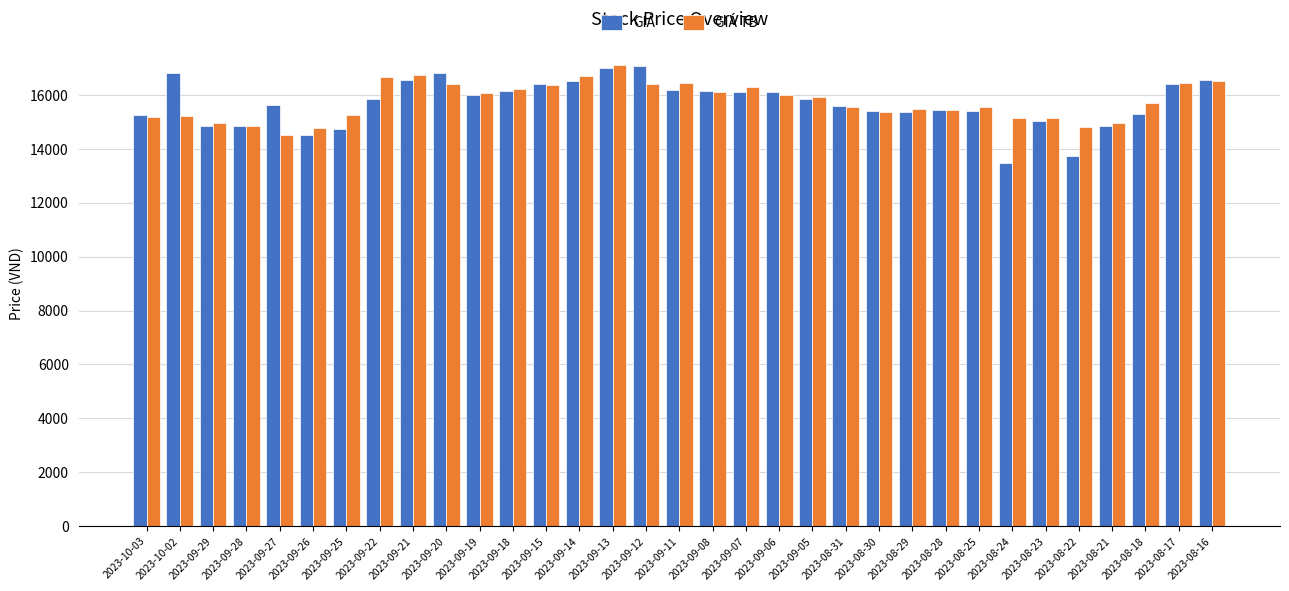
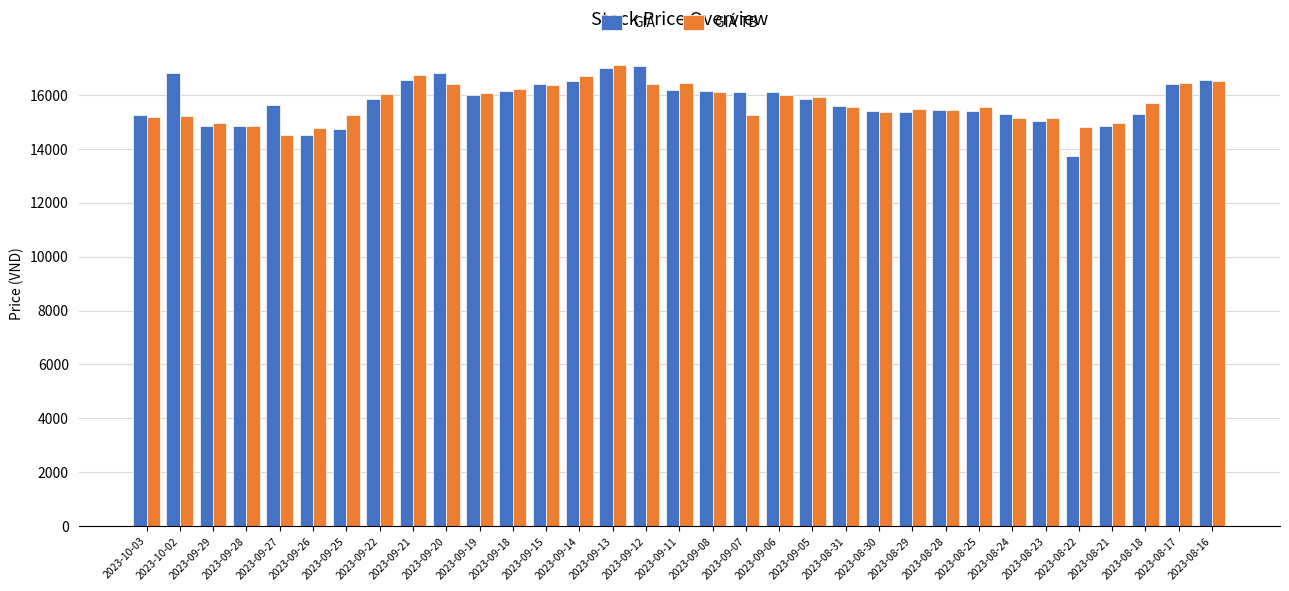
  {
    "GIÁ": {
      "2023-10-03": 15300,
      "2023-10-02": 16800,
      "2023-09-29": 14900,
      "2023-09-28": 14900,
      "2023-09-27": 15600,
      "2023-09-26": 14500,
      "2023-09-25": 14800,
      "2023-09-22": 15900,
      "2023-09-21": 16600,
      "2023-09-20": 16800,
      "2023-09-19": 16000,
      "2023-09-18": 16200,
      "2023-09-15": 16400,
      "2023-09-14": 16500,
      "2023-09-13": 17000,
      "2023-09-12": 17100,
      "2023-09-11": 16200,
      "2023-09-08": 16200,
      "2023-09-07": 16100,
      "2023-09-06": 16100,
      "2023-09-05": 15900,
      "2023-08-31": 15600,
      "2023-08-30": 15400,
      "2023-08-29": 15400,
      "2023-08-28": 15500,
      "2023-08-25": 15400,
-     "2023-08-24": 13500,
+     "2023-08-24": 15300,
      "2023-08-23": 15100,
      "2023-08-22": 13700,
      "2023-08-21": 14900,
      "2023-08-18": 15300,
      "2023-08-17": 16400,
      "2023-08-16": 16600
    },
    "GIÁ TB": {
      "2023-10-03": 15200,
      "2023-10-02": 15200,
      "2023-09-29": 15000,
      "2023-09-28": 14800,
      "2023-09-27": 14500,
      "2023-09-26": 14800,
      "2023-09-25": 15200,
-     "2023-09-22": 16700,
+     "2023-09-22": 16100,
      "2023-09-21": 16700,
      "2023-09-20": 16400,
      "2023-09-19": 16100,
      "2023-09-18": 16200,
      "2023-09-15": 16400,
      "2023-09-14": 16700,
      "2023-09-13": 17100,
      "2023-09-12": 16400,
      "2023-09-11": 16400,
      "2023-09-08": 16100,
-     "2023-09-07": 16300,
+     "2023-09-07": 15200,
      "2023-09-06": 16000,
      "2023-09-05": 15900,
      "2023-08-31": 15600,
      "2023-08-30": 15400,
      "2023-08-29": 15500,
      "2023-08-28": 15400,
      "2023-08-25": 15600,
      "2023-08-24": 15100,
      "2023-08-23": 15100,
      "2023-08-22": 14800,
      "2023-08-21": 14900,
      "2023-08-18": 15700,
      "2023-08-17": 16500,
      "2023-08-16": 16500
    }
  }
